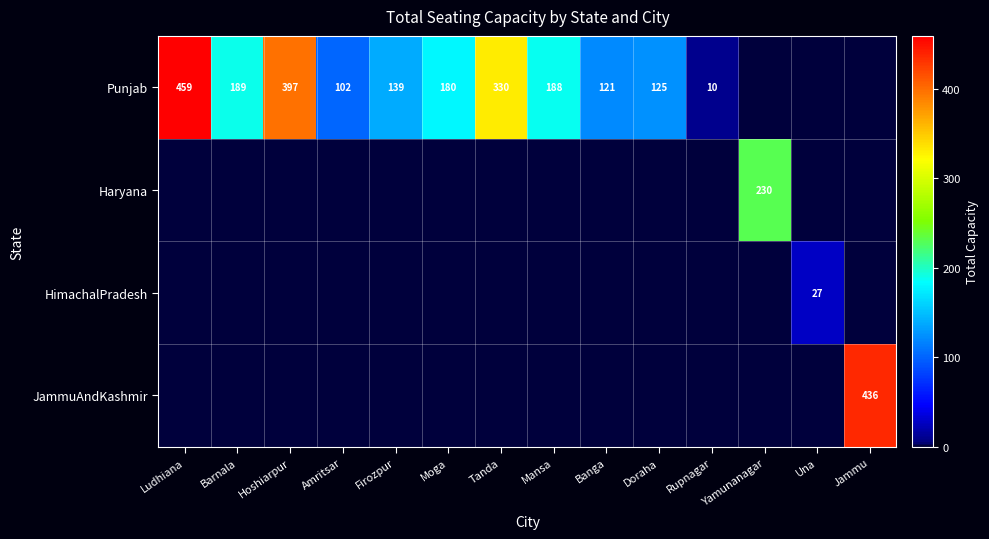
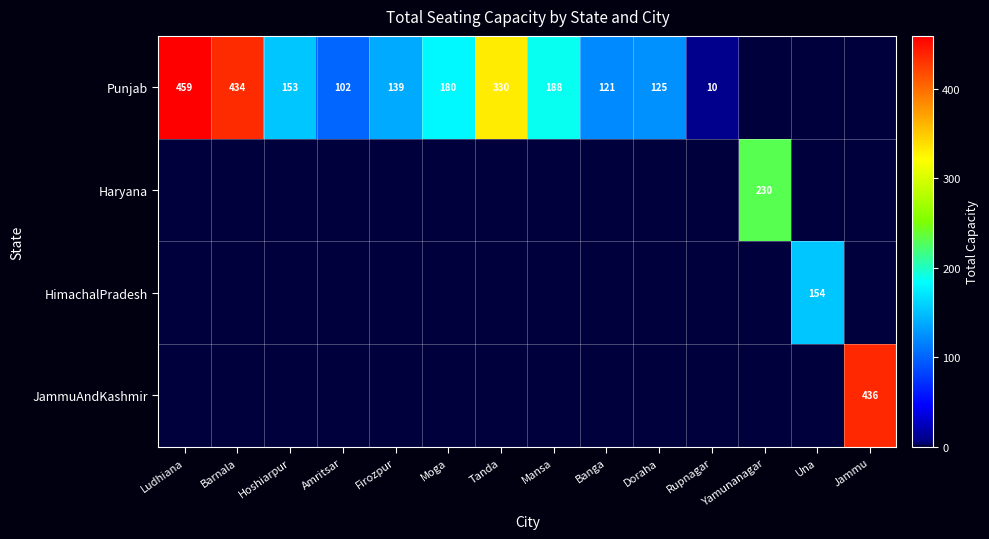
  {
    "Punjab": {
      "Ludhiana": 459,
-     "Barnala": 189,
-     "Hoshiarpur": 397,
+     "Barnala": 434,
+     "Hoshiarpur": 153,
      "Amritsar": 102,
      "Firozpur": 139,
      "Moga": 180,
      "Tanda": 330,
      "Mansa": 188,
      "Banga": 121,
      "Doraha": 125,
      "Rupnagar": 10
    },
    "Haryana": {
      "Yamunanagar": 230
    },
    "HimachalPradesh": {
-     "Una": 27
+     "Una": 154
    },
    "JammuAndKashmir": {
      "Jammu": 436
    }
  }
